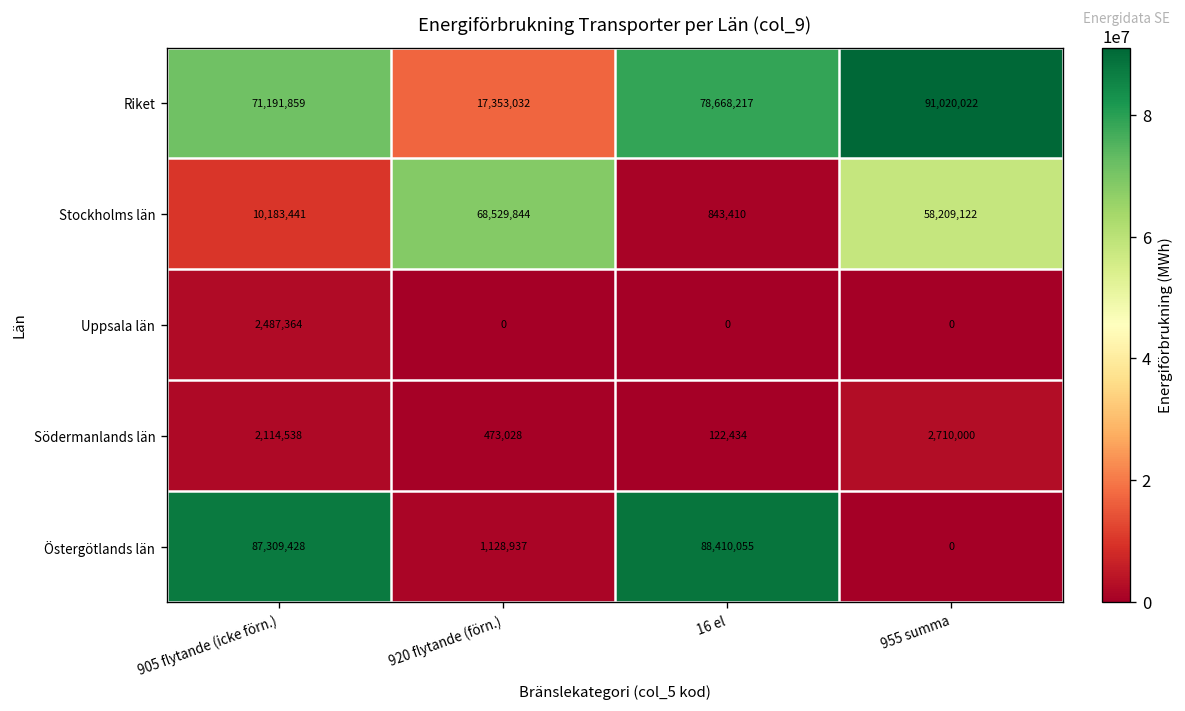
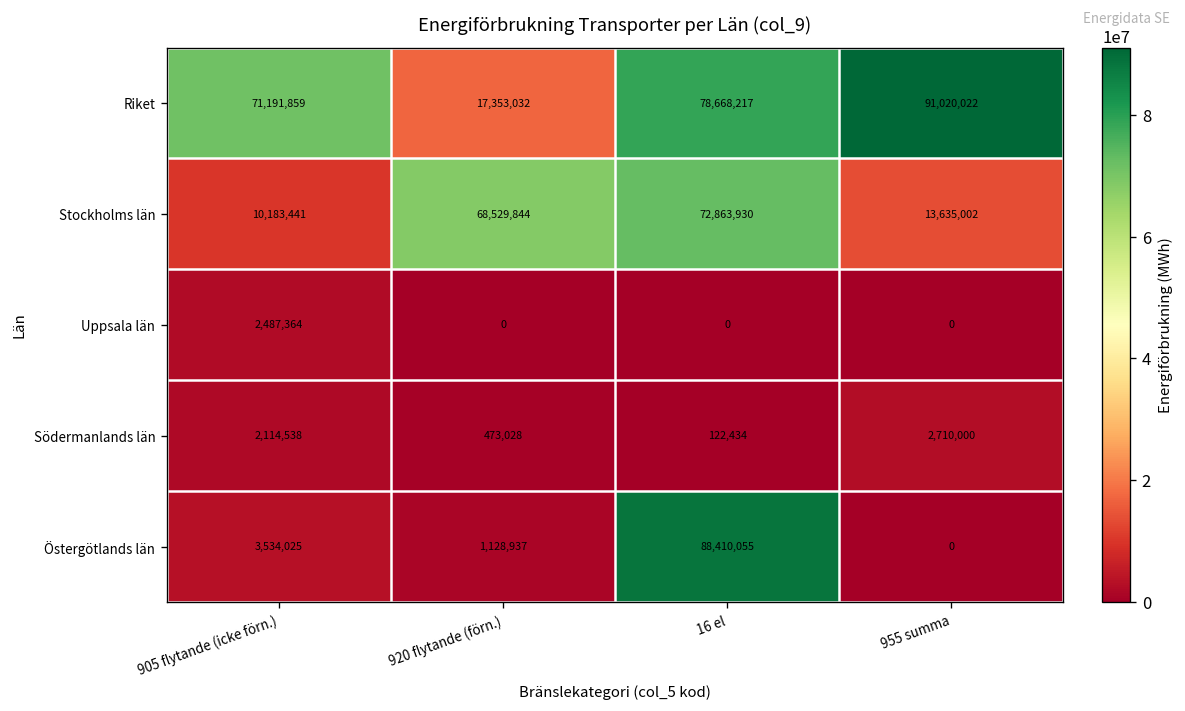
  {
    "Riket": {
      "905 flytande (icke förn.)": "71,191,859",
      "920 flytande (förn.)": "17,353,032",
      "16 el": "78,668,217",
      "955 summa": "91,020,022"
    },
    "Stockholms län": {
      "905 flytande (icke förn.)": "10,183,441",
      "920 flytande (förn.)": "68,529,844",
-     "16 el": "843,410",
-     "955 summa": "58,209,122"
+     "16 el": "72,863,930",
+     "955 summa": "13,635,002"
    },
    "Uppsala län": {
      "905 flytande (icke förn.)": "2,487,364",
      "920 flytande (förn.)": "0",
      "16 el": "0",
      "955 summa": "0"
    },
    "Södermanlands län": {
      "905 flytande (icke förn.)": "2,114,538",
      "920 flytande (förn.)": "473,028",
      "16 el": "122,434",
      "955 summa": "2,710,000"
    },
    "Östergötlands län": {
-     "905 flytande (icke förn.)": "87,309,428",
+     "905 flytande (icke förn.)": "3,534,025",
      "920 flytande (förn.)": "1,128,937",
      "16 el": "88,410,055",
      "955 summa": "0"
    }
  }
